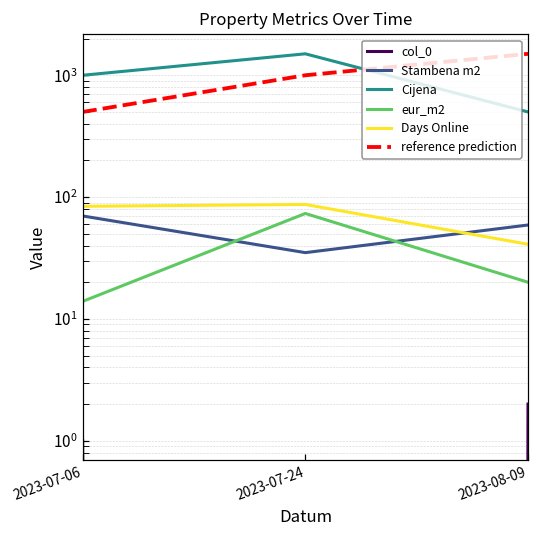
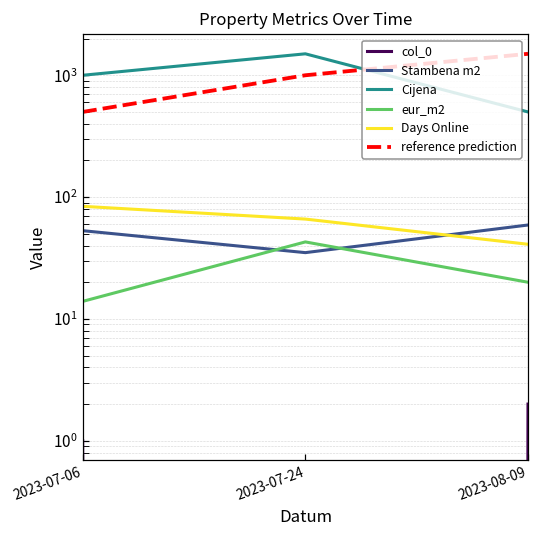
  {
    "col_0": {
      "2023-07-06": 1,
      "2023-08-09": 2
    },
    "Stambena m2": {
-     "2023-07-06": 70,
+     "2023-07-06": 50,
      "2023-07-24": 35,
      "2023-08-09": 60
    },
    "Cijena": {
      "2023-07-06": 1000,
      "2023-07-24": 1500,
      "2023-08-09": 500
    },
    "eur_m2": {
      "2023-07-06": 14,
-     "2023-07-24": 70,
+     "2023-07-24": 43,
      "2023-08-09": 20
    },
    "Days Online": {
      "2023-07-06": 80,
-     "2023-07-24": 90,
+     "2023-07-24": 70,
      "2023-08-09": 41
    },
    "reference prediction": {
      "2023-07-06": 500,
      "2023-07-24": 1000,
      "2023-08-09": 1500
    }
  }
